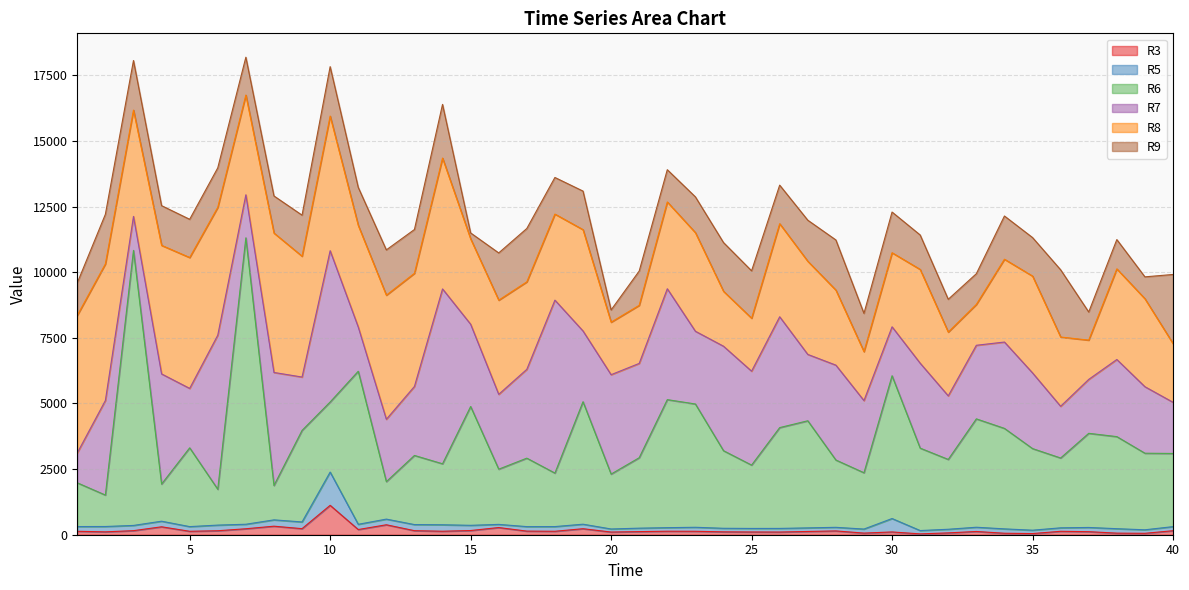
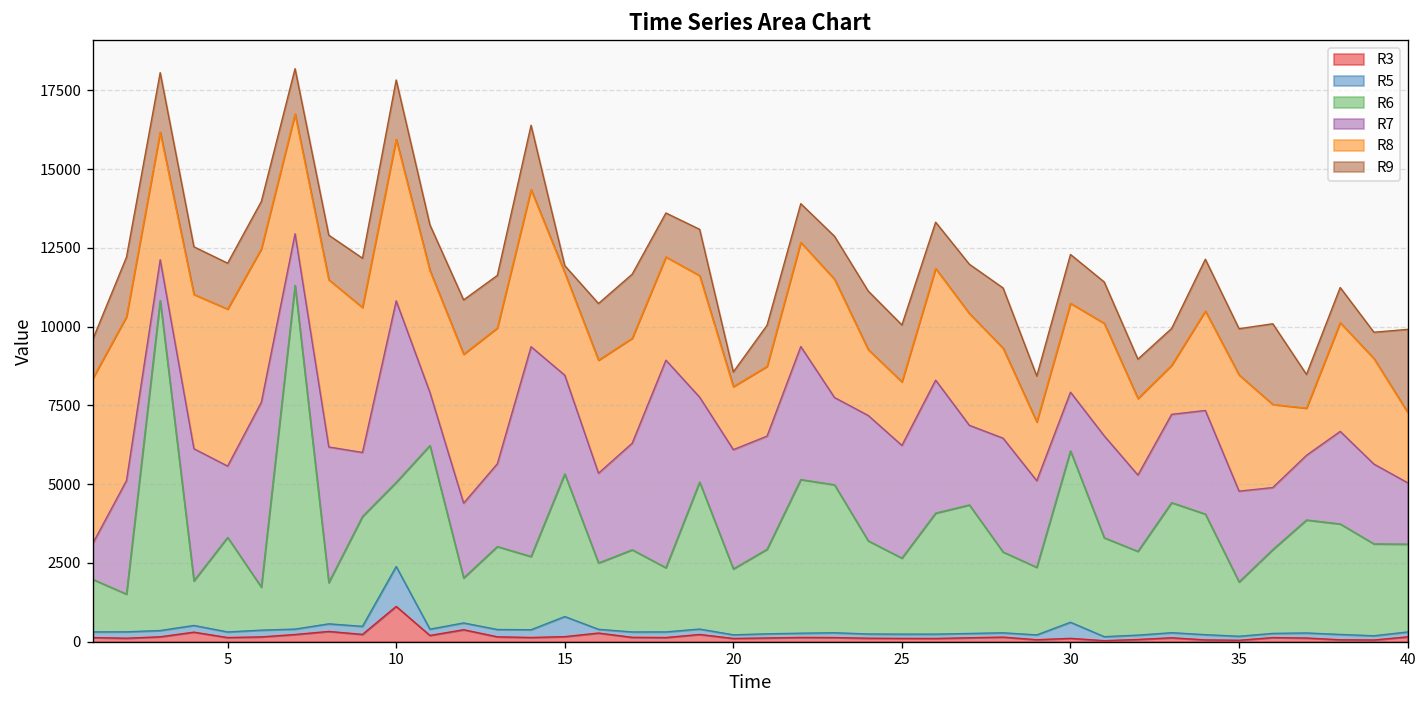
  {
    "R3": {
      "5": 100,
      "10": 1100,
      "15": 200,
      "20": 100,
      "25": 100,
      "30": 100,
      "35": 0,
      "40": 200
    },
    "R5": {
      "5": 200,
      "10": 1300,
-     "15": 200,
+     "15": 600,
      "20": 100,
      "25": 100,
      "30": 500,
      "35": 100,
      "40": 200
    },
    "R6": {
      "5": 3000,
      "10": 2700,
      "15": 4500,
      "20": 2100,
      "25": 2400,
      "30": 5400,
-     "35": 3100,
+     "35": 1700,
      "40": 2800
    },
    "R7": {
      "5": 2300,
      "10": 5800,
      "15": 3100,
      "20": 3800,
      "25": 3600,
      "30": 1900,
      "35": 2900,
      "40": 2000
    },
    "R8": {
      "5": 5000,
      "10": 5100,
      "15": 3300,
      "20": 2000,
      "25": 2000,
      "30": 2800,
      "35": 3700,
      "40": 2200
    },
    "R9": {
      "5": 1500,
      "10": 1900,
      "15": 200,
      "20": 500,
      "25": 1800,
      "30": 1600,
      "35": 1500,
      "40": 2600
    }
  }
